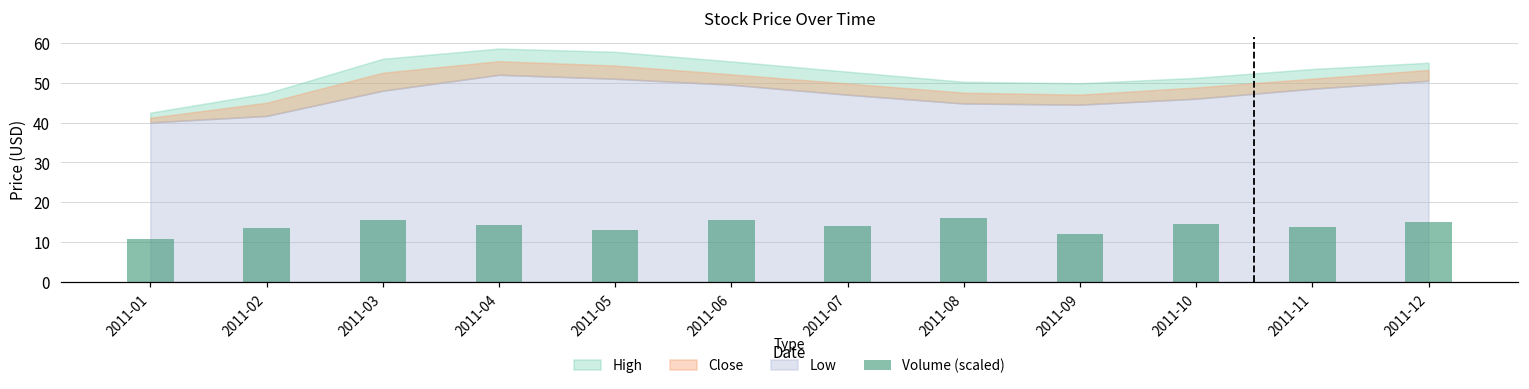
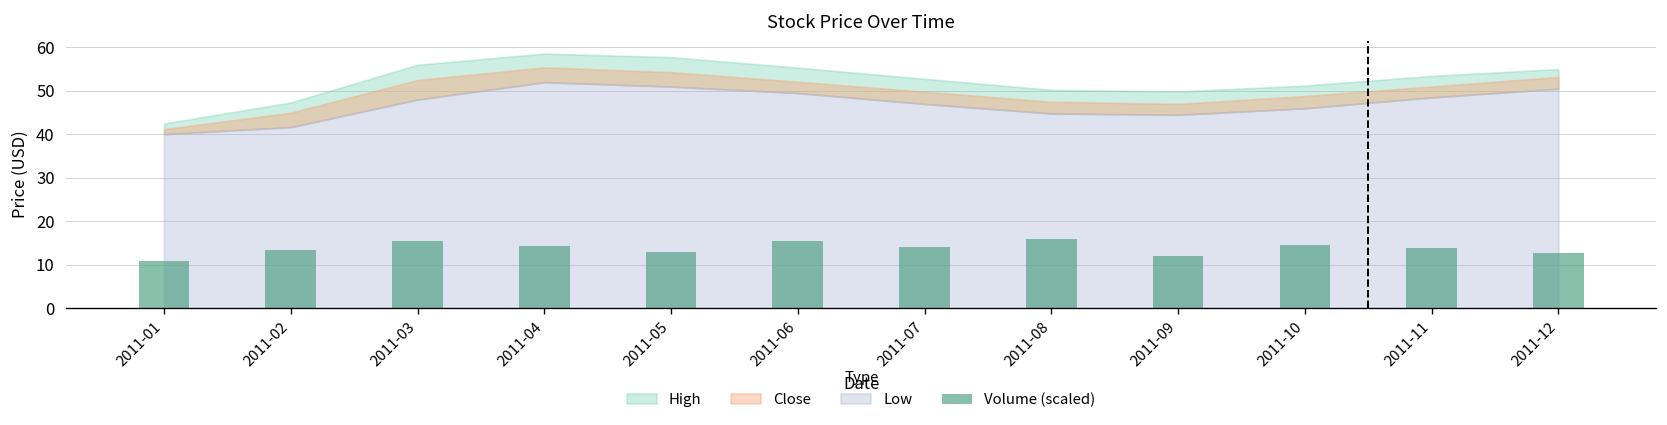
  {
    "Volume (scaled)": {
      "2011-01": 11,
      "2011-02": 14,
      "2011-03": 16,
      "2011-04": 14,
      "2011-05": 13,
      "2011-06": 16,
      "2011-07": 14,
      "2011-08": 16,
      "2011-09": 12,
      "2011-10": 15,
      "2011-11": 14,
-     "2011-12": 15
+     "2011-12": 13
    }
  }
